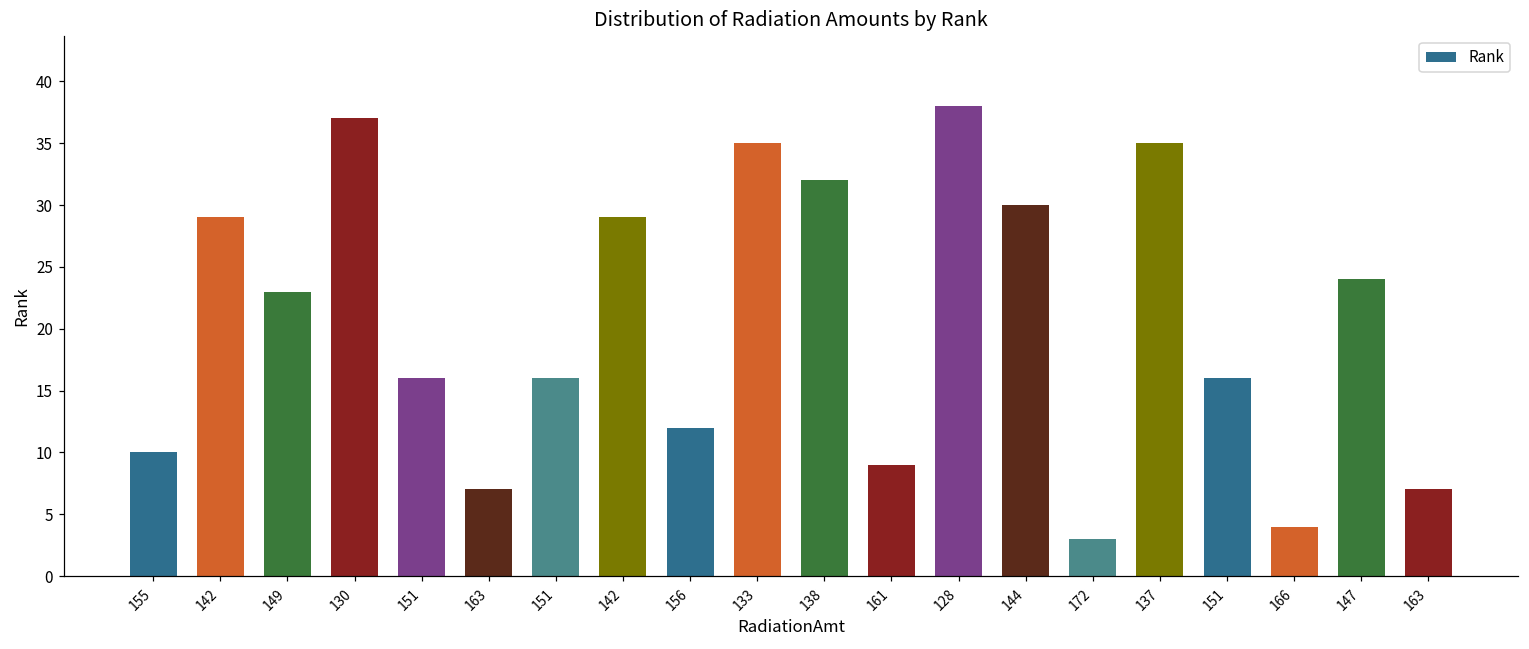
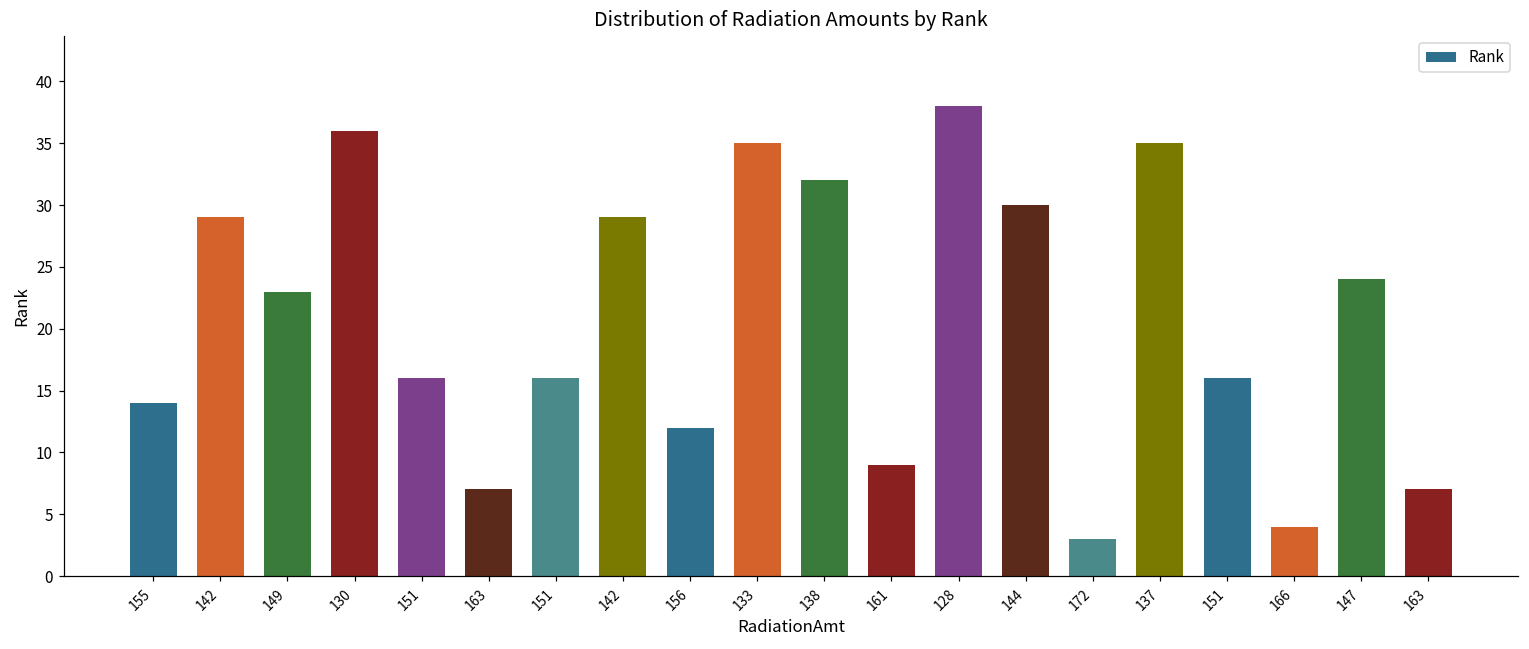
  {
-   "155": 10,
+   "155": 14,
    "149": 23,
-   "130": 37,
+   "130": 36,
    "156": 12,
    "133": 35,
    "138": 32,
    "161": 9,
    "128": 38,
    "144": 30,
    "172": 3,
    "137": 35,
    "166": 4,
    "147": 24
  }
